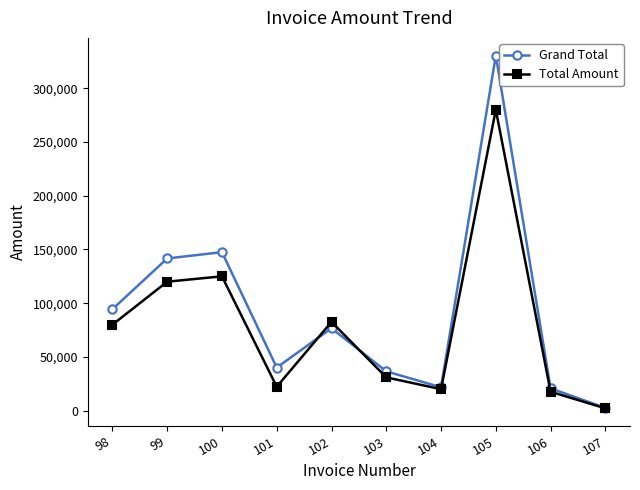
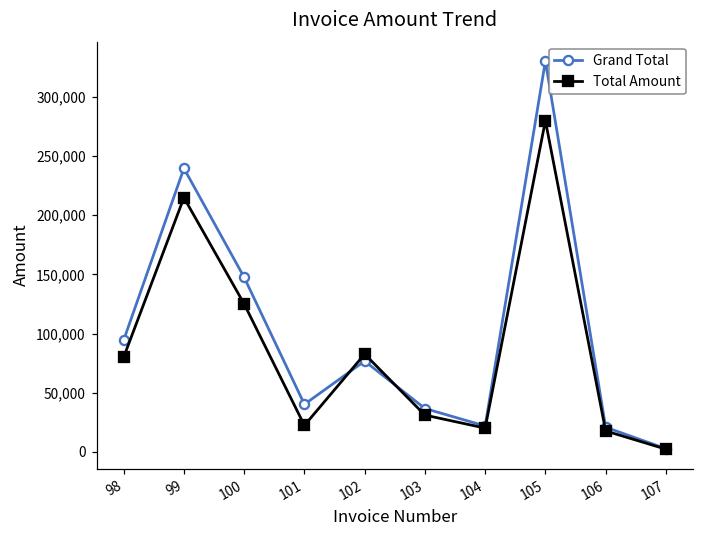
  {
    "Grand Total": {
      "98": "94,000",
-     "99": "142,000",
+     "99": "240,000",
      "100": "148,000",
      "101": "40,000",
      "102": "77,000",
      "103": "37,000",
      "105": "330,000",
      "106": "21,000"
    },
    "Total Amount": {
      "98": "80,000",
-     "99": "120,000",
+     "99": "215,000",
      "100": "125,000",
      "101": "22,000",
      "102": "83,000",
      "103": "31,000",
      "105": "280,000",
      "106": "18,000"
    }
  }
